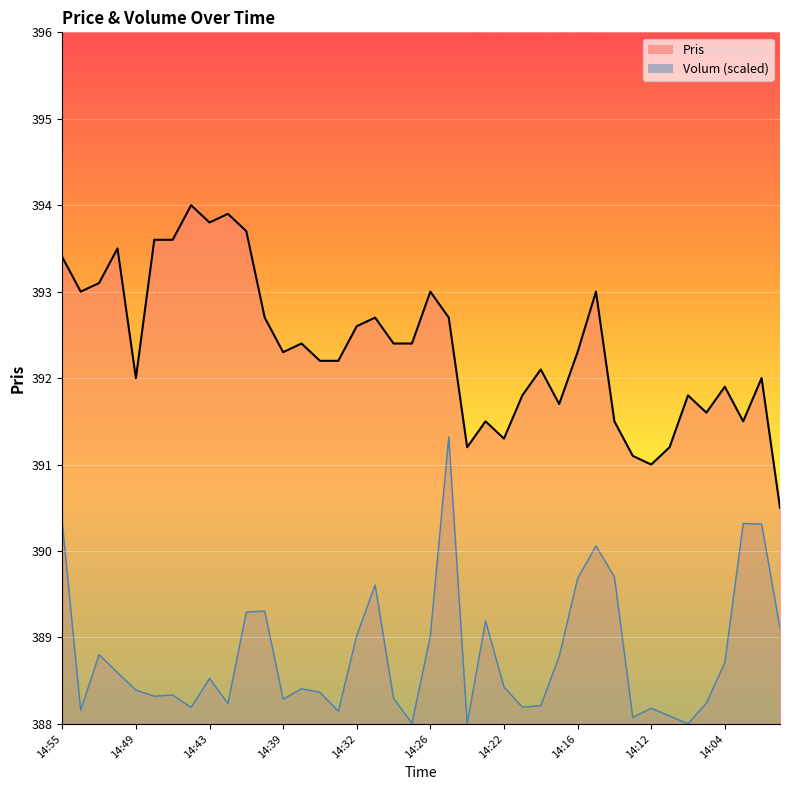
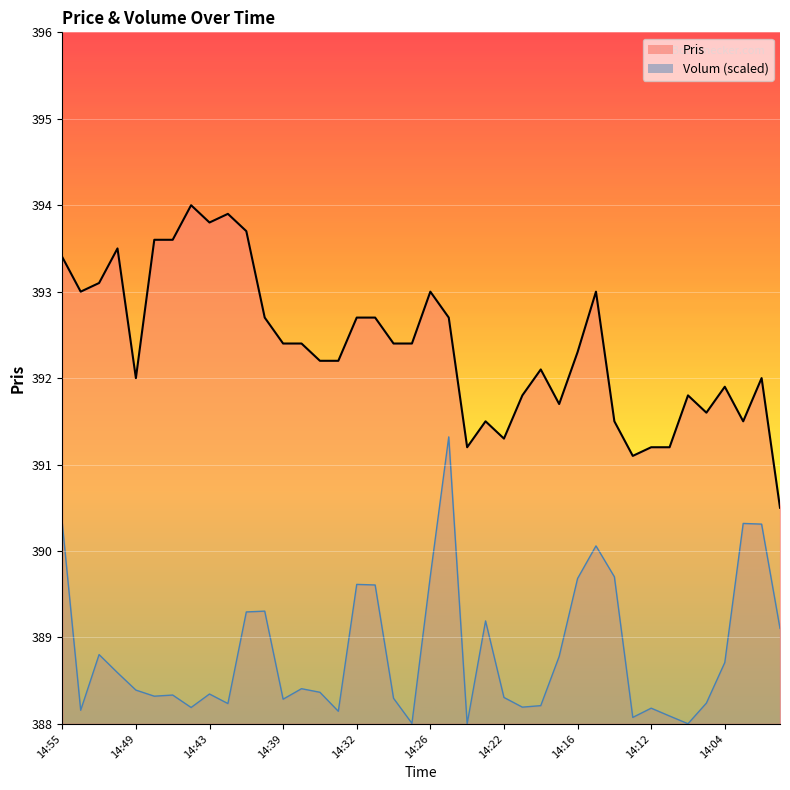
  {
    "Pris": {
      "14:55": 393.4,
      "14:49": 392.0,
      "14:43": 393.8,
-     "14:39": 392.3,
-     "14:32": 392.6,
+     "14:39": 392.4,
+     "14:32": 392.7,
      "14:26": 393.0,
      "14:22": 391.3,
      "14:16": 392.3,
-     "14:12": 391.0,
+     "14:12": 391.2,
      "14:04": 391.9
    },
    "Volum (scaled)": {
      "14:55": 390.3,
      "14:49": 388.4,
-     "14:43": 388.5,
+     "14:43": 388.3,
      "14:39": 388.3,
-     "14:32": 389.0,
-     "14:26": 389.0,
-     "14:22": 388.4,
+     "14:32": 389.6,
+     "14:26": 389.7,
+     "14:22": 388.3,
      "14:16": 389.7,
      "14:12": 388.2,
      "14:04": 388.7
    }
  }
